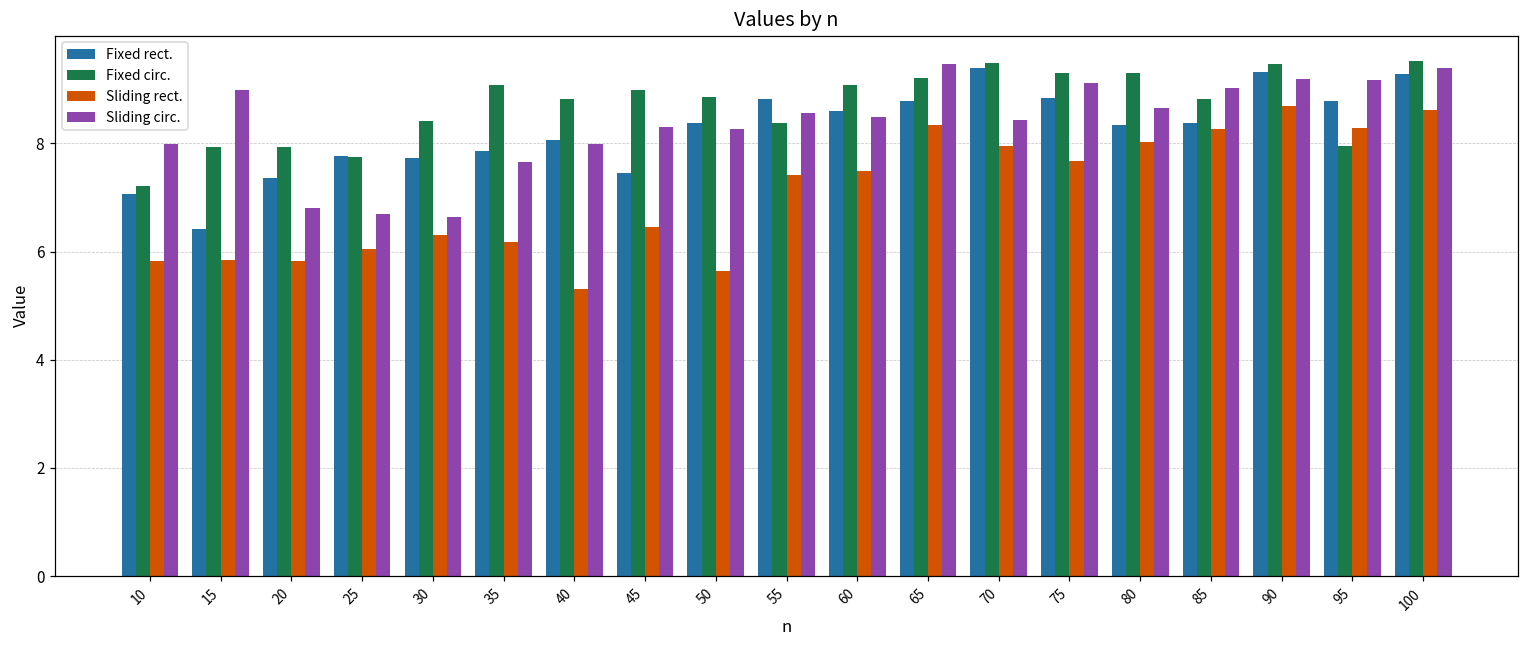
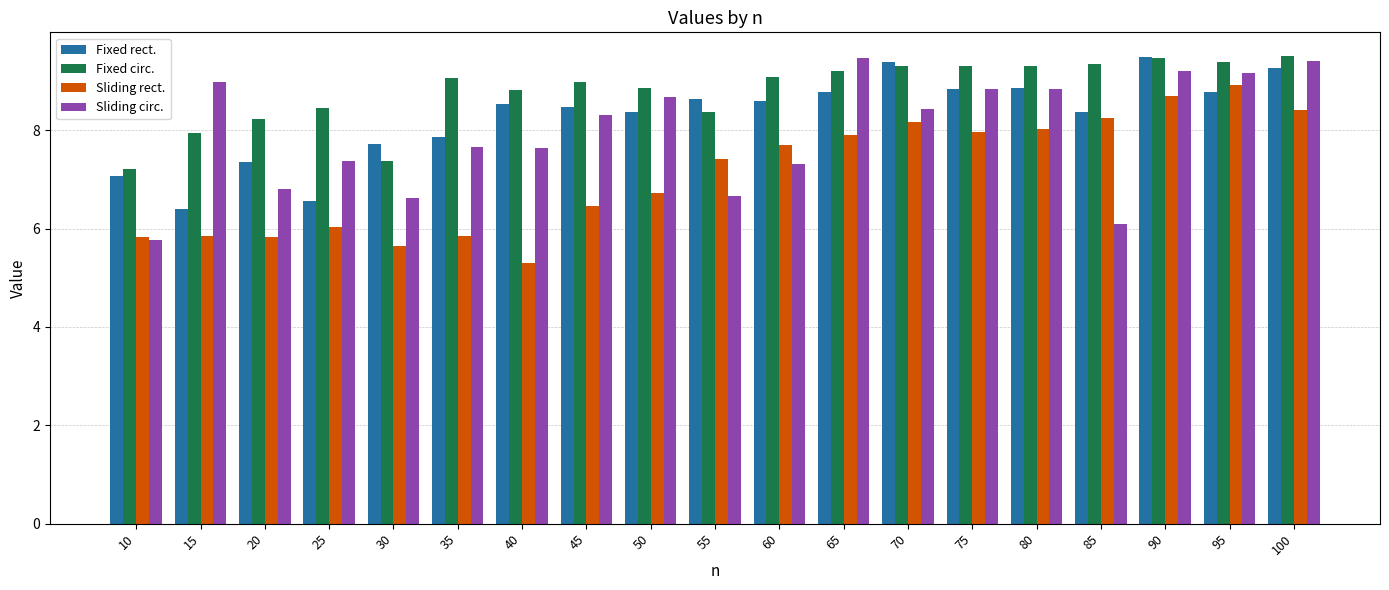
  {
    "Fixed rect.": {
      "10": 7.1,
      "15": 6.4,
      "20": 7.4,
-     "25": 7.8,
+     "25": 6.6,
      "30": 7.7,
      "35": 7.9,
-     "40": 8.1,
-     "45": 7.4,
+     "40": 8.5,
+     "45": 8.5,
      "50": 8.4,
-     "55": 8.8,
+     "55": 8.6,
      "60": 8.6,
      "65": 8.8,
      "70": 9.4,
      "75": 8.8,
-     "80": 8.3,
+     "80": 8.9,
      "85": 8.4,
-     "90": 9.3,
+     "90": 9.5,
      "95": 8.8,
      "100": 9.3
    },
    "Fixed circ.": {
      "10": 7.2,
      "15": 7.9,
-     "20": 7.9,
-     "25": 7.7,
-     "30": 8.4,
+     "20": 8.2,
+     "25": 8.5,
+     "30": 7.4,
      "35": 9.1,
      "40": 8.8,
      "45": 9.0,
      "50": 8.9,
      "55": 8.4,
      "60": 9.1,
      "65": 9.2,
-     "70": 9.5,
+     "70": 9.3,
      "75": 9.3,
      "80": 9.3,
-     "85": 8.8,
+     "85": 9.4,
      "90": 9.5,
-     "95": 8.0,
+     "95": 9.4,
      "100": 9.5
    },
    "Sliding rect.": {
      "10": 5.8,
      "15": 5.8,
      "20": 5.8,
      "25": 6.0,
-     "30": 6.3,
-     "35": 6.2,
+     "30": 5.6,
+     "35": 5.8,
      "40": 5.3,
      "45": 6.5,
-     "50": 5.6,
+     "50": 6.7,
      "55": 7.4,
-     "60": 7.5,
-     "65": 8.3,
-     "70": 7.9,
-     "75": 7.7,
+     "60": 7.7,
+     "65": 7.9,
+     "70": 8.2,
+     "75": 8.0,
      "80": 8.0,
      "85": 8.3,
      "90": 8.7,
-     "95": 8.3,
-     "100": 8.6
+     "95": 8.9,
+     "100": 8.4
    },
    "Sliding circ.": {
-     "10": 8.0,
+     "10": 5.8,
      "15": 9.0,
      "20": 6.8,
-     "25": 6.7,
+     "25": 7.4,
      "30": 6.6,
      "35": 7.7,
-     "40": 8.0,
+     "40": 7.6,
      "45": 8.3,
-     "50": 8.3,
-     "55": 8.6,
-     "60": 8.5,
+     "50": 8.7,
+     "55": 6.7,
+     "60": 7.3,
      "65": 9.5,
      "70": 8.4,
-     "75": 9.1,
-     "80": 8.7,
-     "85": 9.0,
+     "75": 8.8,
+     "80": 8.8,
+     "85": 6.1,
      "90": 9.2,
      "95": 9.2,
      "100": 9.4
    }
  }
